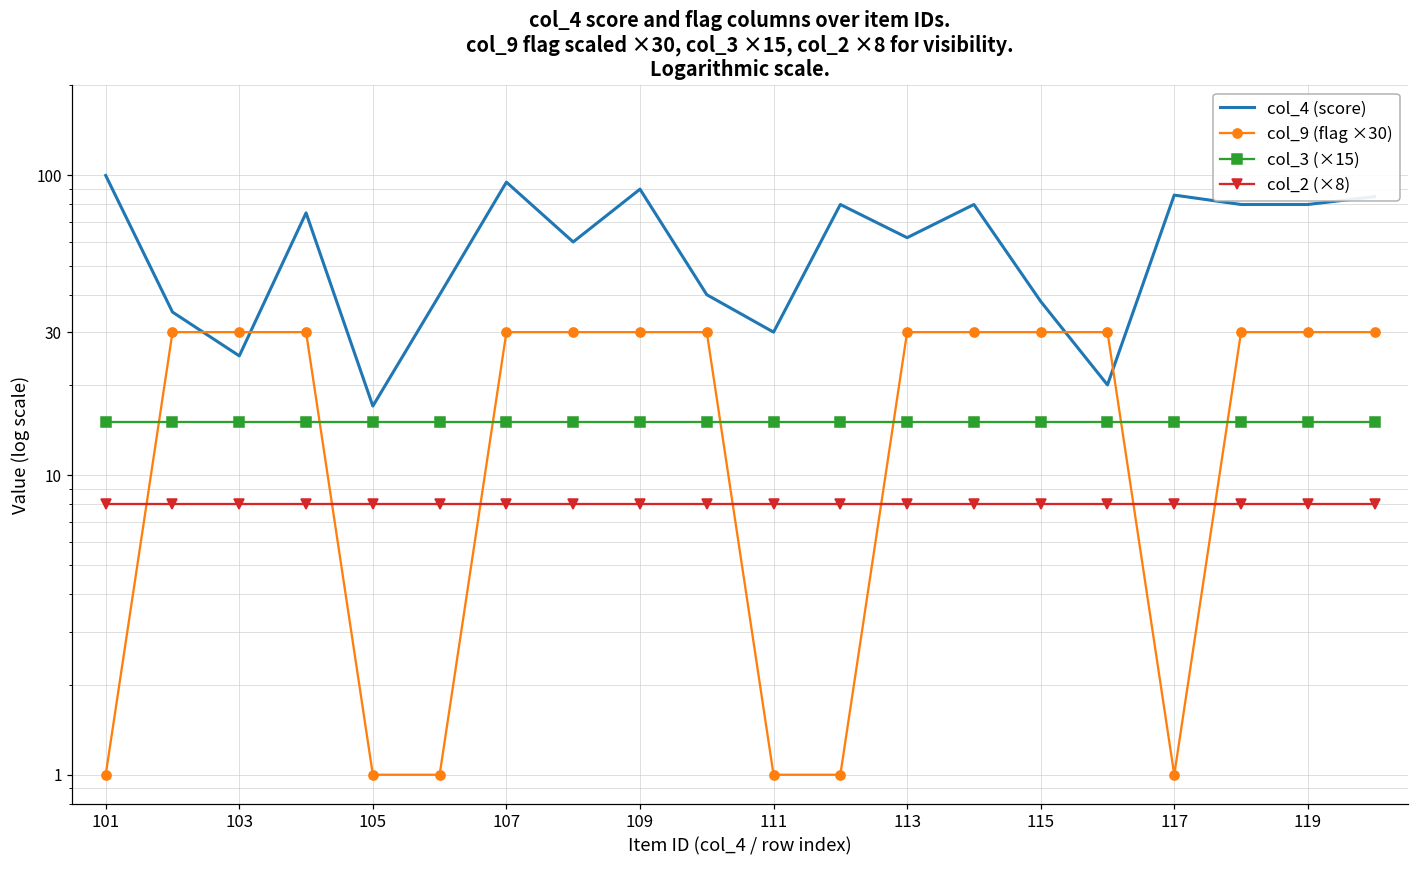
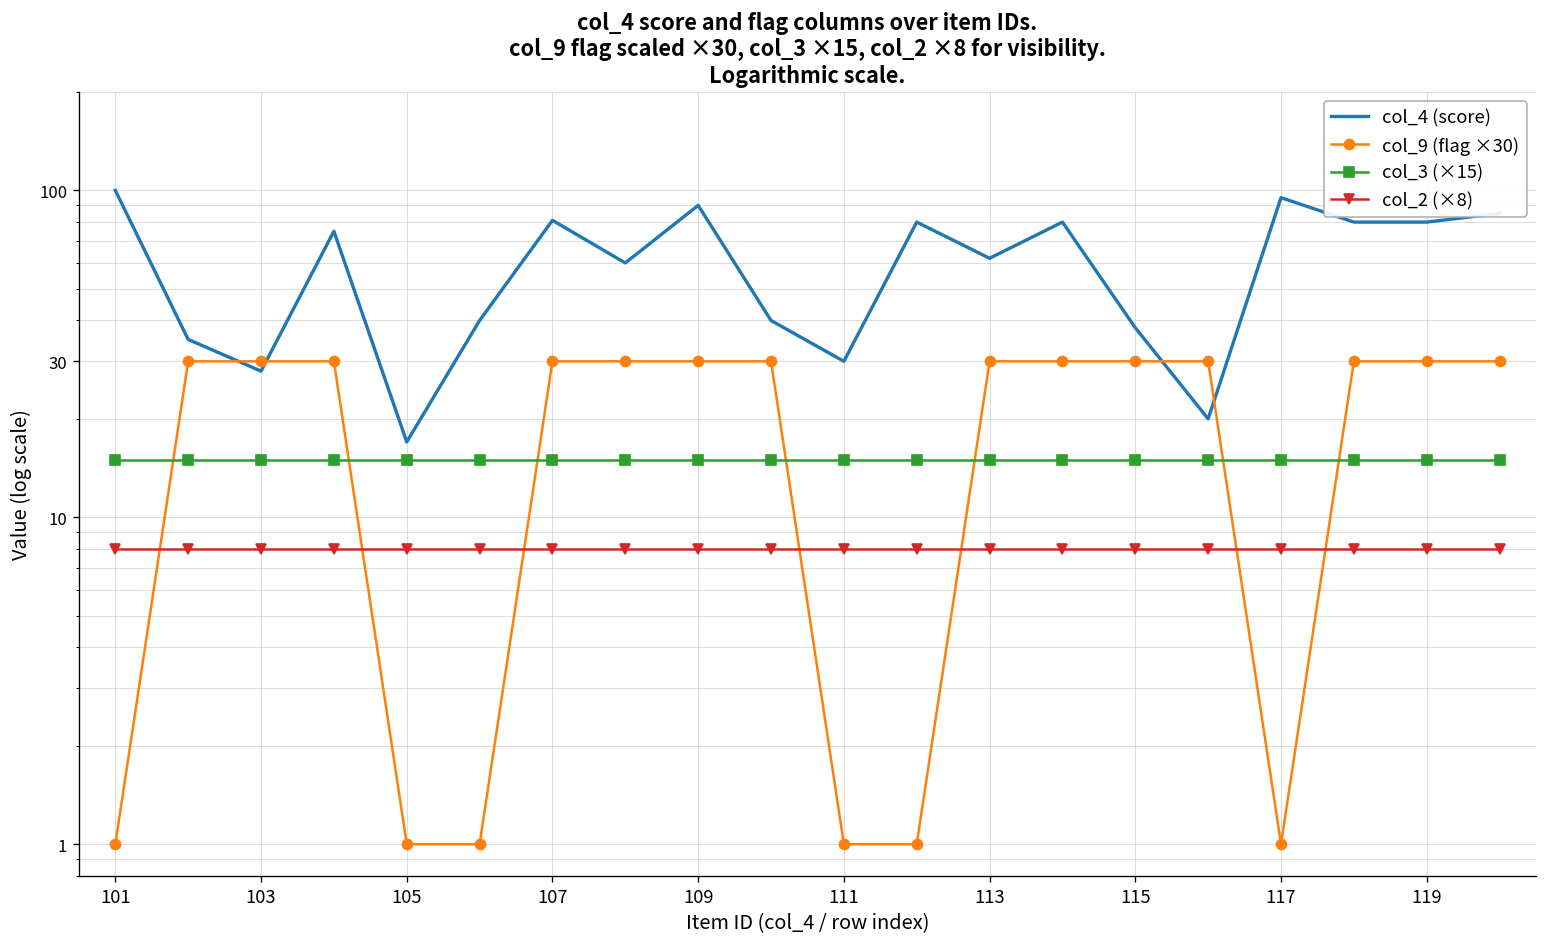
  {
    "col_4 (score)": {
      "101": 100,
-     "103": 25,
+     "103": 28,
      "105": 17,
-     "107": 95,
+     "107": 81,
      "109": 90,
      "111": 30,
      "113": 62,
      "115": 38,
-     "117": 86
+     "117": 95
    },
    "col_9 (flag ×30)": {
      "101": 1,
      "103": 30,
      "105": 1,
      "107": 30,
      "109": 30,
      "111": 1,
      "113": 30,
      "115": 30,
      "117": 1,
      "119": 30
    },
    "col_3 (×15)": {
      "101": 15,
      "103": 15,
      "105": 15,
      "107": 15,
      "109": 15,
      "111": 15,
      "113": 15,
      "115": 15,
      "117": 15,
      "119": 15
    },
    "col_2 (×8)": {
      "101": 8,
      "103": 8,
      "105": 8,
      "107": 8,
      "109": 8,
      "111": 8,
      "113": 8,
      "115": 8,
      "117": 8,
      "119": 8
    }
  }
